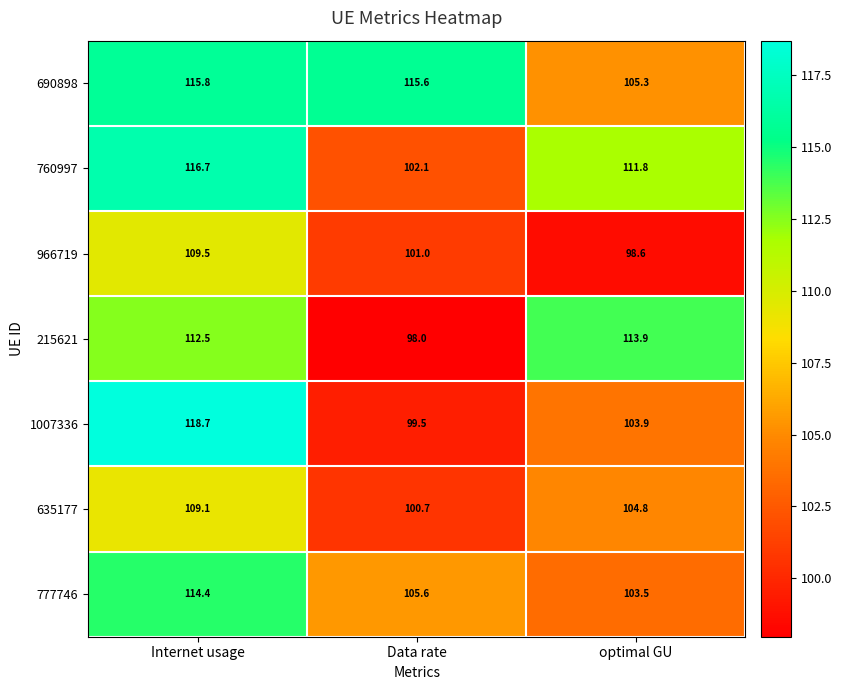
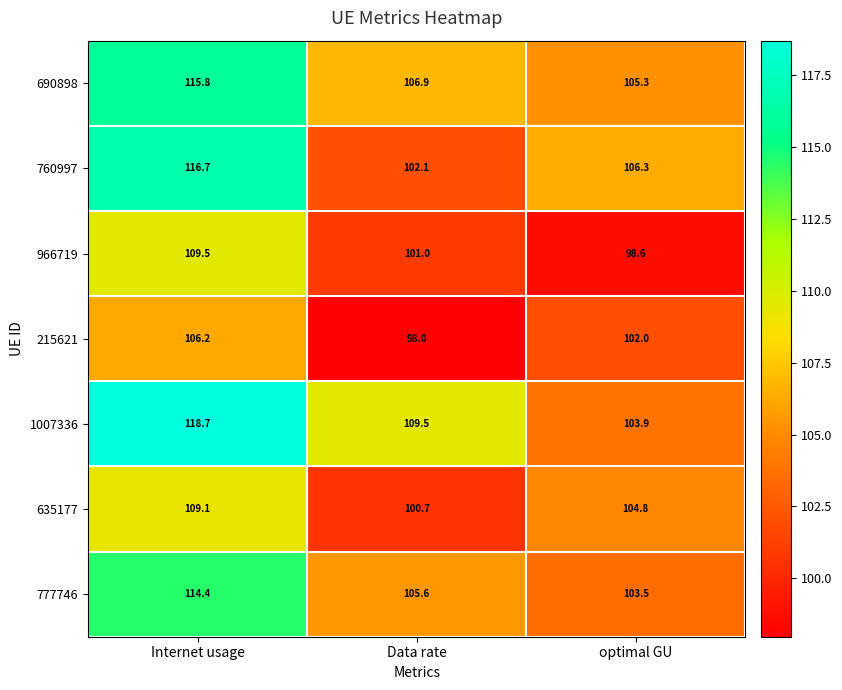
  {
    "690898": {
      "Internet usage": 115.8,
-     "Data rate": 115.6,
+     "Data rate": 106.9,
      "optimal GU": 105.3
    },
    "760997": {
      "Internet usage": 116.7,
      "Data rate": 102.1,
-     "optimal GU": 111.8
+     "optimal GU": 106.3
    },
    "966719": {
      "Internet usage": 109.5,
      "Data rate": 101.0,
      "optimal GU": 98.6
    },
    "215621": {
-     "Internet usage": 112.5,
+     "Internet usage": 106.2,
      "Data rate": 98.0,
-     "optimal GU": 113.9
+     "optimal GU": 102.0
    },
    "1007336": {
      "Internet usage": 118.7,
-     "Data rate": 99.5,
+     "Data rate": 109.5,
      "optimal GU": 103.9
    },
    "635177": {
      "Internet usage": 109.1,
      "Data rate": 100.7,
      "optimal GU": 104.8
    },
    "777746": {
      "Internet usage": 114.4,
      "Data rate": 105.6,
      "optimal GU": 103.5
    }
  }
